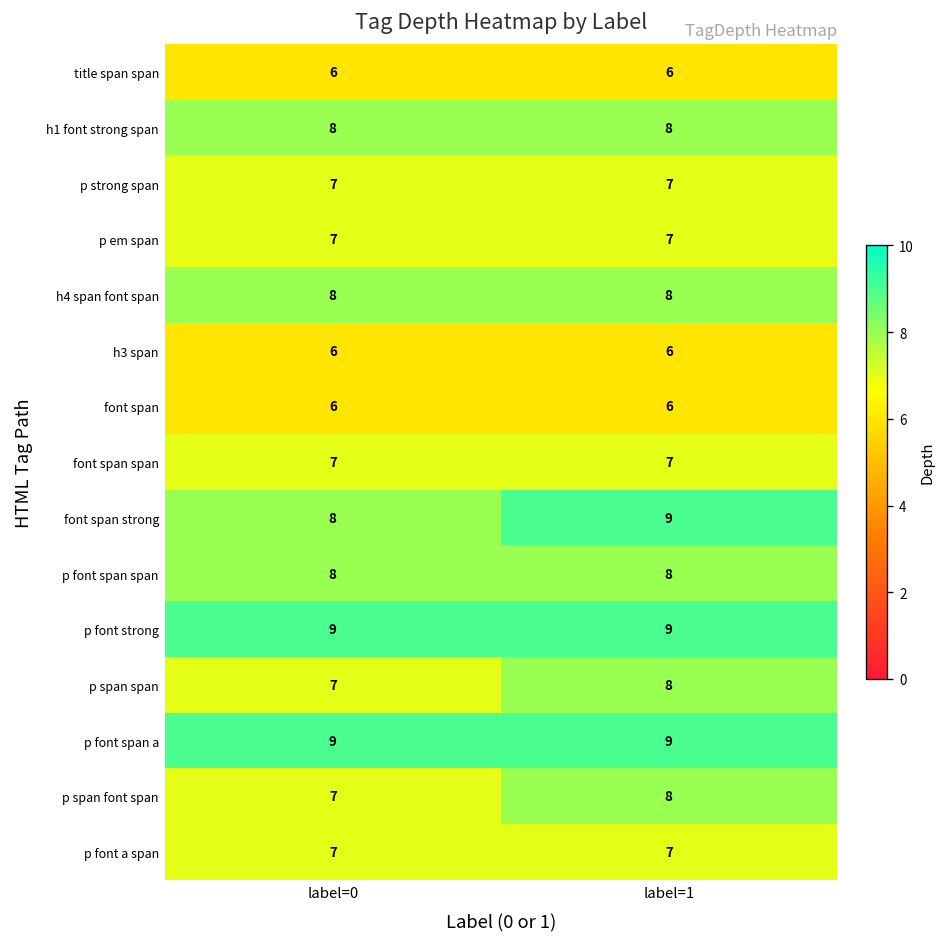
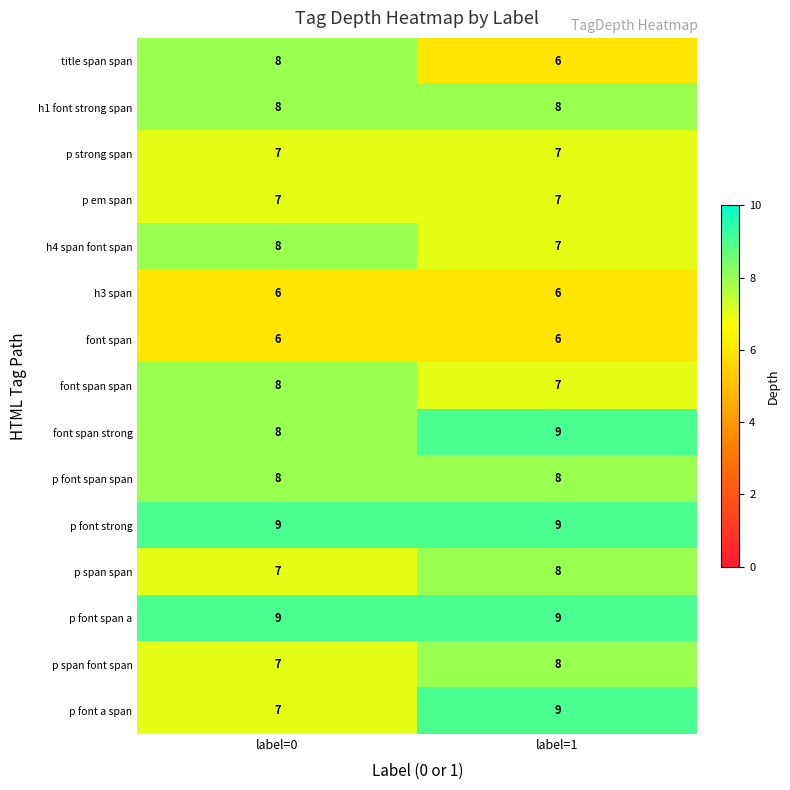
  {
    "title span span": {
-     "label=0": 6,
+     "label=0": 8,
      "label=1": 6
    },
    "h1 font strong span": {
      "label=0": 8,
      "label=1": 8
    },
    "p strong span": {
      "label=0": 7,
      "label=1": 7
    },
    "p em span": {
      "label=0": 7,
      "label=1": 7
    },
    "h4 span font span": {
      "label=0": 8,
-     "label=1": 8
+     "label=1": 7
    },
    "h3 span": {
      "label=0": 6,
      "label=1": 6
    },
    "font span": {
      "label=0": 6,
      "label=1": 6
    },
    "font span span": {
-     "label=0": 7,
+     "label=0": 8,
      "label=1": 7
    },
    "font span strong": {
      "label=0": 8,
      "label=1": 9
    },
    "p font span span": {
      "label=0": 8,
      "label=1": 8
    },
    "p font strong": {
      "label=0": 9,
      "label=1": 9
    },
    "p span span": {
      "label=0": 7,
      "label=1": 8
    },
    "p font span a": {
      "label=0": 9,
      "label=1": 9
    },
    "p span font span": {
      "label=0": 7,
      "label=1": 8
    },
    "p font a span": {
      "label=0": 7,
-     "label=1": 7
+     "label=1": 9
    }
  }
